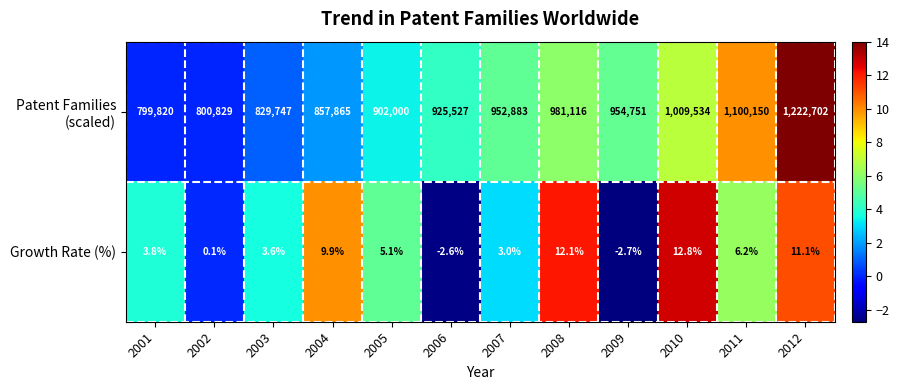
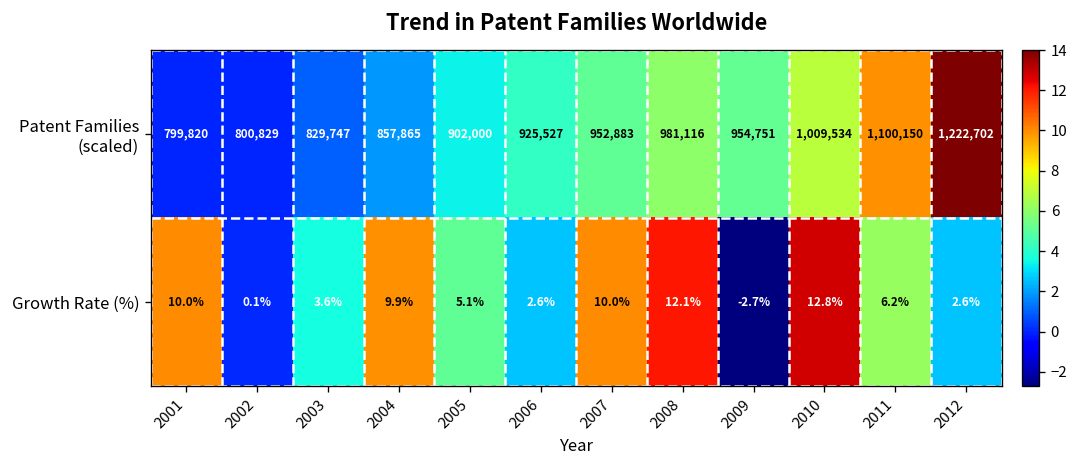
  {
    "Patent Families (scaled)": {
      "2001": "799,820",
      "2002": "800,829",
      "2003": "829,747",
      "2004": "857,865",
      "2005": "902,000",
      "2006": "925,527",
      "2007": "952,883",
      "2008": "981,116",
      "2009": "954,751",
      "2010": "1,009,534",
      "2011": "1,100,150",
      "2012": "1,222,702"
    },
    "Growth Rate (%)": {
-     "2001": "3.8%",
+     "2001": "10.0%",
      "2002": "0.1%",
      "2003": "3.6%",
      "2004": "9.9%",
      "2005": "5.1%",
-     "2006": "-2.6%",
-     "2007": "3.0%",
+     "2006": "2.6%",
+     "2007": "10.0%",
      "2008": "12.1%",
      "2009": "-2.7%",
      "2010": "12.8%",
      "2011": "6.2%",
-     "2012": "11.1%"
+     "2012": "2.6%"
    }
  }
